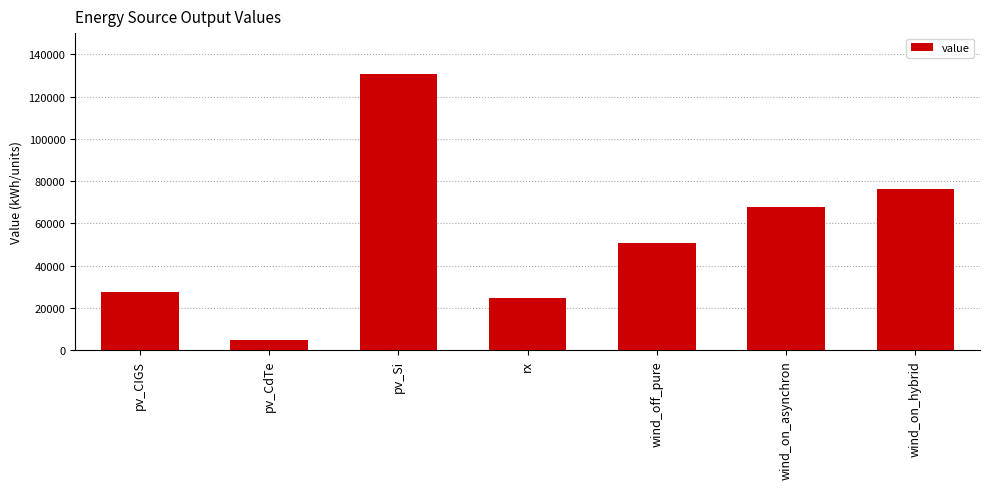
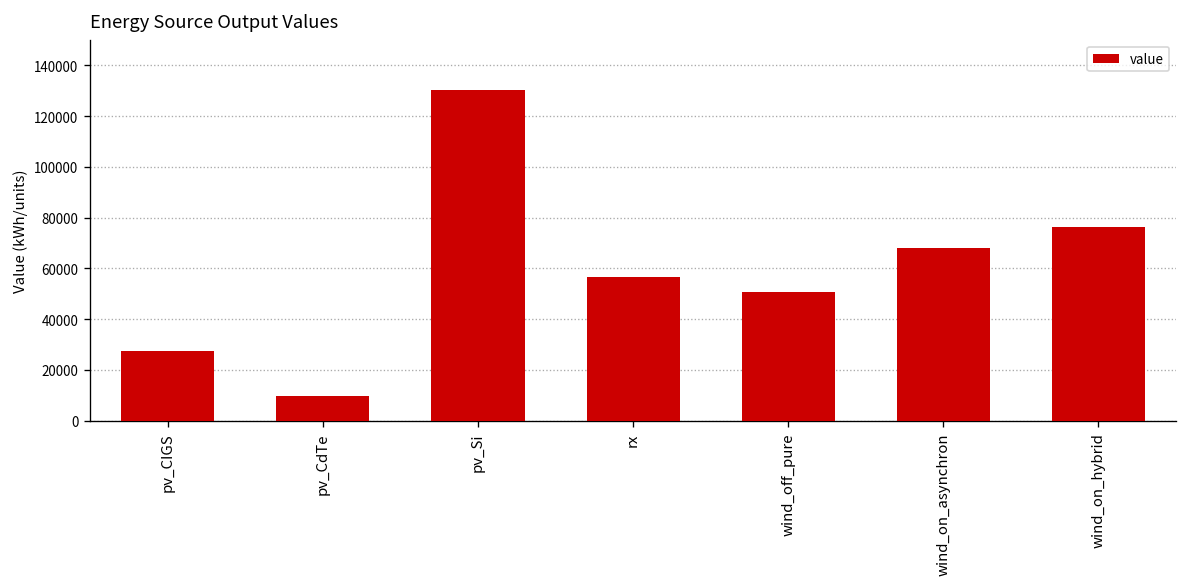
  {
    "pv_CIGS": 28000,
-   "pv_CdTe": 5000,
+   "pv_CdTe": 10000,
    "pv_Si": 130000,
-   "rx": 25000,
+   "rx": 57000,
    "wind_off_pure": 51000,
    "wind_on_asynchron": 68000,
    "wind_on_hybrid": 76000
  }
